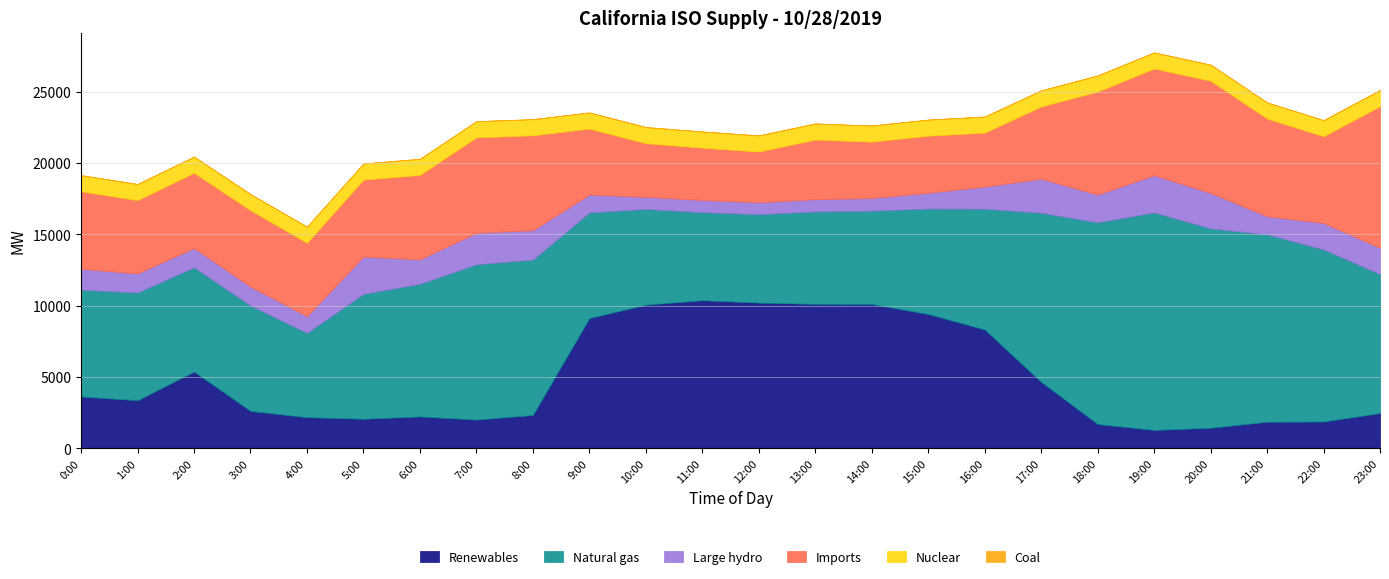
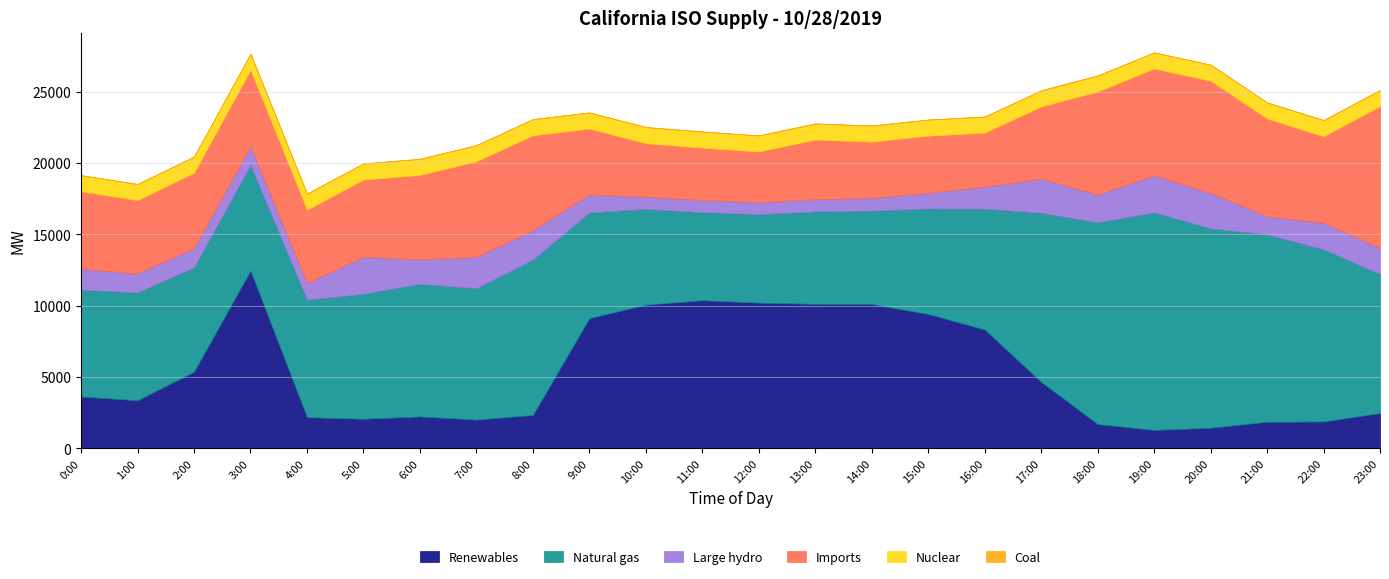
  {
    "Renewables": {
      "0:00": 3600,
      "1:00": 3400,
      "2:00": 5400,
-     "3:00": 2600,
+     "3:00": 12400,
      "4:00": 2200,
      "5:00": 2100,
      "6:00": 2200,
      "7:00": 2000,
      "8:00": 2300,
      "9:00": 9100,
      "10:00": 10100,
      "11:00": 10400,
      "12:00": 10200,
      "13:00": 10100,
      "14:00": 10100,
      "15:00": 9400,
      "16:00": 8300,
      "17:00": 4600,
      "18:00": 1700,
      "19:00": 1300,
      "20:00": 1400,
      "21:00": 1900,
      "22:00": 1900,
      "23:00": 2500
    },
    "Natural gas": {
      "0:00": 7500,
      "1:00": 7600,
      "2:00": 7300,
      "3:00": 7400,
-     "4:00": 5900,
+     "4:00": 8200,
      "5:00": 8800,
      "6:00": 9300,
-     "7:00": 10900,
+     "7:00": 9200,
      "8:00": 10900,
      "9:00": 7400,
      "10:00": 6700,
      "11:00": 6200,
      "12:00": 6200,
      "13:00": 6500,
      "14:00": 6500,
      "15:00": 7400,
      "16:00": 8500,
      "17:00": 11900,
      "18:00": 14100,
      "19:00": 15200,
      "20:00": 14000,
      "21:00": 13100,
      "22:00": 12100,
      "23:00": 9700
    },
    "Large hydro": {
      "0:00": 1500,
      "1:00": 1300,
      "2:00": 1400,
      "3:00": 1300,
      "4:00": 1200,
      "5:00": 2600,
      "6:00": 1700,
      "7:00": 2200,
      "8:00": 2100,
      "9:00": 1300,
      "10:00": 900,
      "11:00": 900,
      "12:00": 800,
      "13:00": 900,
      "14:00": 900,
      "15:00": 1100,
      "16:00": 1500,
      "17:00": 2400,
      "18:00": 1900,
      "19:00": 2600,
      "20:00": 2500,
      "21:00": 1300,
      "22:00": 1900,
      "23:00": 1800
    },
    "Imports": {
      "0:00": 5400,
      "1:00": 5100,
      "2:00": 5300,
      "3:00": 5400,
      "4:00": 5100,
      "5:00": 5400,
      "6:00": 5900,
      "7:00": 6700,
      "8:00": 6700,
      "9:00": 4600,
      "10:00": 3800,
      "11:00": 3700,
      "12:00": 3500,
      "13:00": 4200,
      "14:00": 3900,
      "15:00": 4000,
      "16:00": 3800,
      "17:00": 5100,
      "18:00": 7200,
      "19:00": 7500,
      "20:00": 7900,
      "21:00": 6800,
      "22:00": 6100,
      "23:00": 9900
    }
  }
